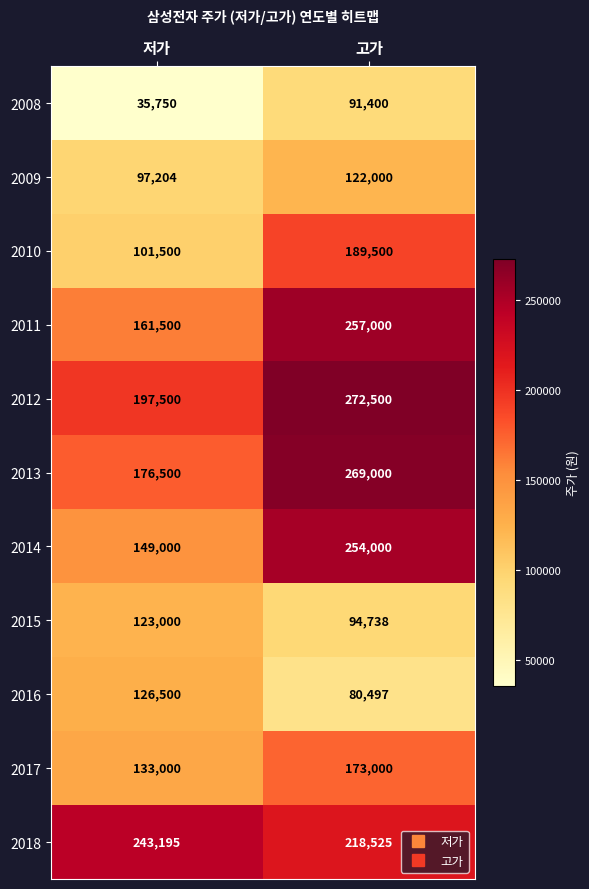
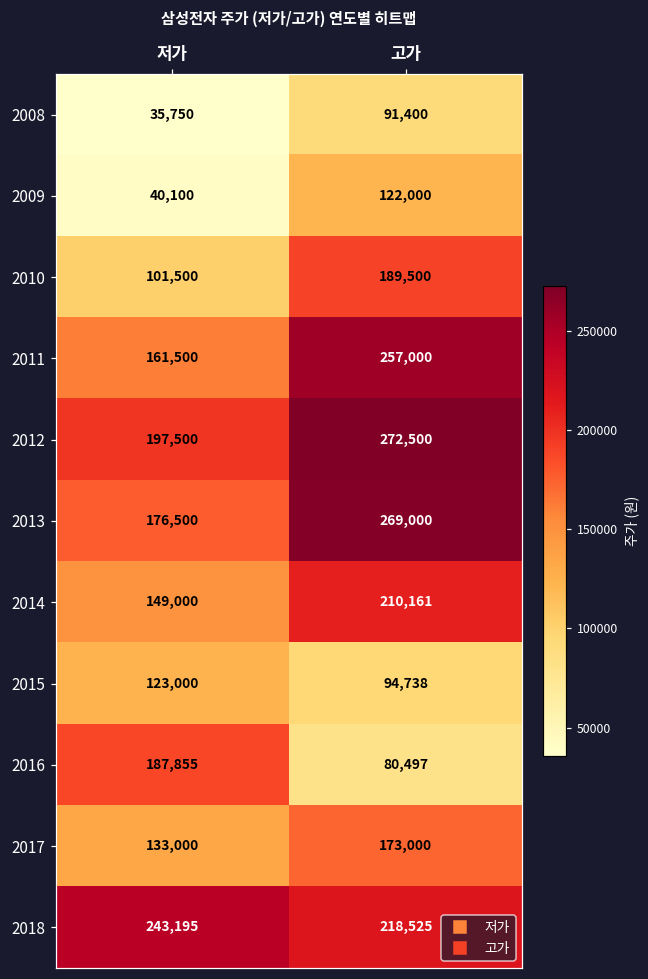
  {
    "2008": {
      "저가": "35,750",
      "고가": "91,400"
    },
    "2009": {
-     "저가": "97,204",
+     "저가": "40,100",
      "고가": "122,000"
    },
    "2010": {
      "저가": "101,500",
      "고가": "189,500"
    },
    "2011": {
      "저가": "161,500",
      "고가": "257,000"
    },
    "2012": {
      "저가": "197,500",
      "고가": "272,500"
    },
    "2013": {
      "저가": "176,500",
      "고가": "269,000"
    },
    "2014": {
      "저가": "149,000",
-     "고가": "254,000"
+     "고가": "210,161"
    },
    "2015": {
      "저가": "123,000",
      "고가": "94,738"
    },
    "2016": {
-     "저가": "126,500",
+     "저가": "187,855",
      "고가": "80,497"
    },
    "2017": {
      "저가": "133,000",
      "고가": "173,000"
    },
    "2018": {
      "저가": "243,195",
      "고가": "218,525"
    }
  }
